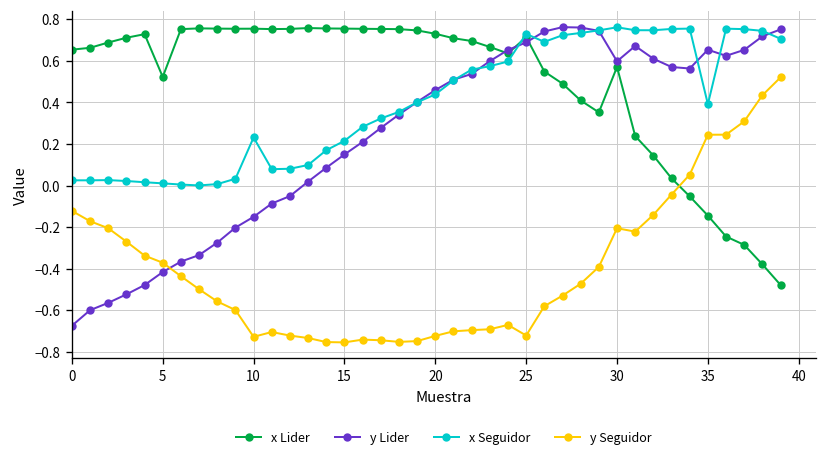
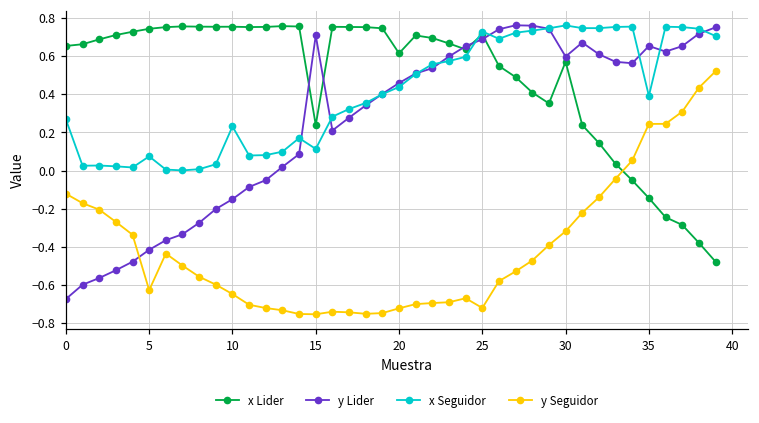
  {
    "x Lider": {
      "0": 0.65,
-     "5": 0.52,
+     "5": 0.74,
      "10": 0.76,
-     "15": 0.76,
-     "20": 0.73,
+     "15": 0.24,
+     "20": 0.62,
      "25": 0.71,
      "30": 0.57,
      "35": -0.14
    },
    "y Lider": {
      "0": -0.67,
      "5": -0.42,
      "10": -0.15,
-     "15": 0.15,
+     "15": 0.71,
      "20": 0.46,
      "25": 0.69,
      "30": 0.60,
      "35": 0.65
    },
    "x Seguidor": {
-     "0": 0.03,
-     "5": 0.01,
+     "0": 0.27,
+     "5": 0.07,
      "10": 0.23,
-     "15": 0.22,
+     "15": 0.11,
      "20": 0.44,
      "25": 0.73,
      "30": 0.76,
      "35": 0.39
    },
    "y Seguidor": {
      "0": -0.12,
-     "5": -0.37,
-     "10": -0.73,
+     "5": -0.63,
+     "10": -0.65,
      "15": -0.75,
      "20": -0.72,
      "25": -0.72,
-     "30": -0.21,
+     "30": -0.32,
      "35": 0.24
    }
  }
